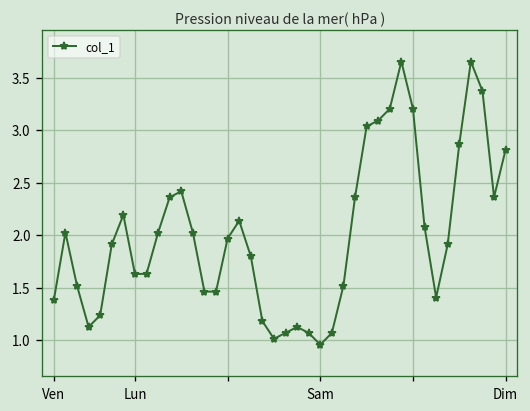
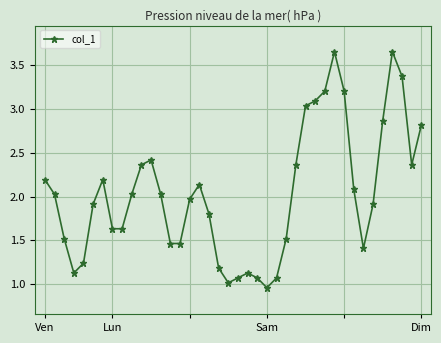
  {
-   "Ven": 1.4,
+   "Ven": 2.2,
    "Lun": 1.6,
    "Sam": 1.0,
    "Dim": 2.8
  }
